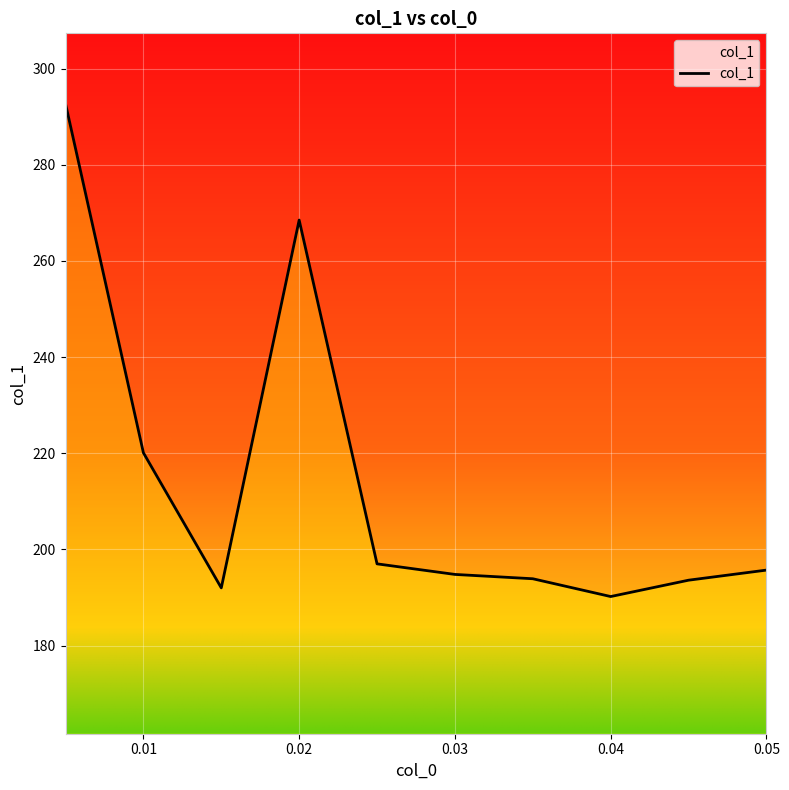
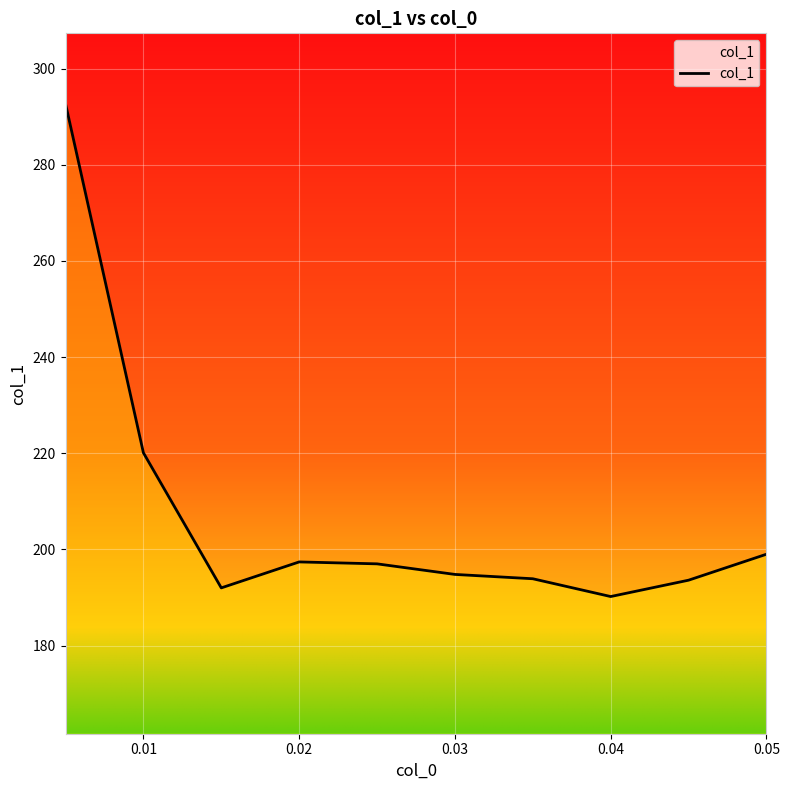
  {
    "0.01": 220,
-   "0.02": 269,
+   "0.02": 197,
    "0.03": 195,
    "0.04": 190,
-   "0.05": 196
+   "0.05": 199
  }
